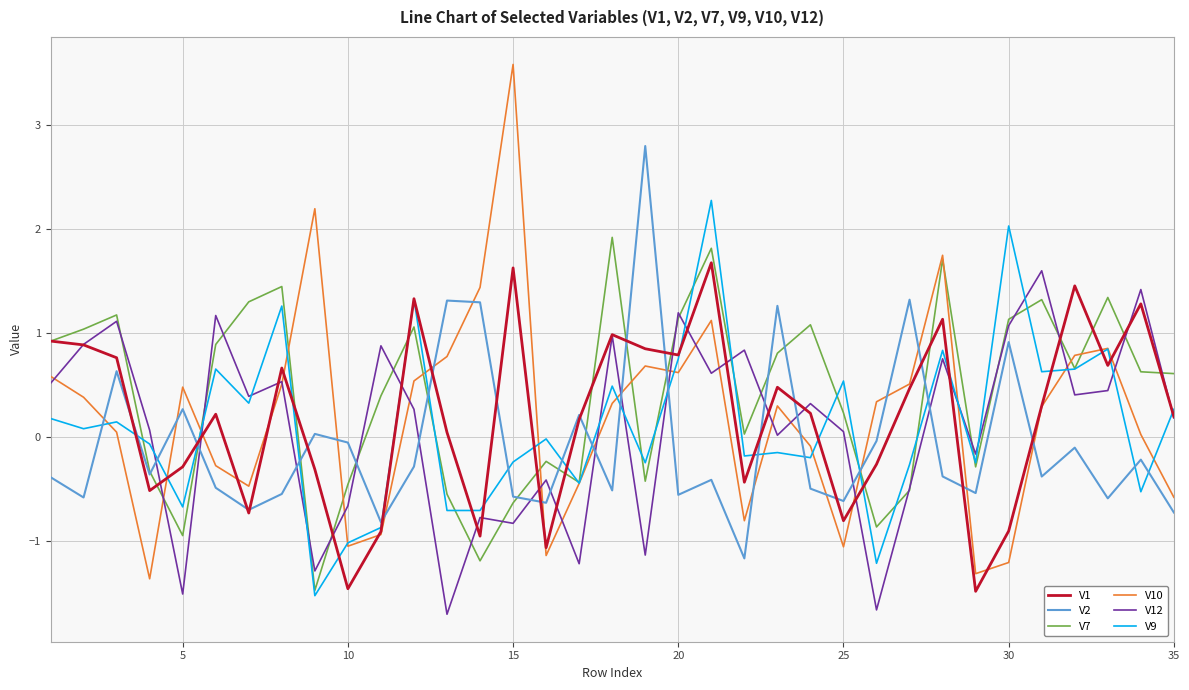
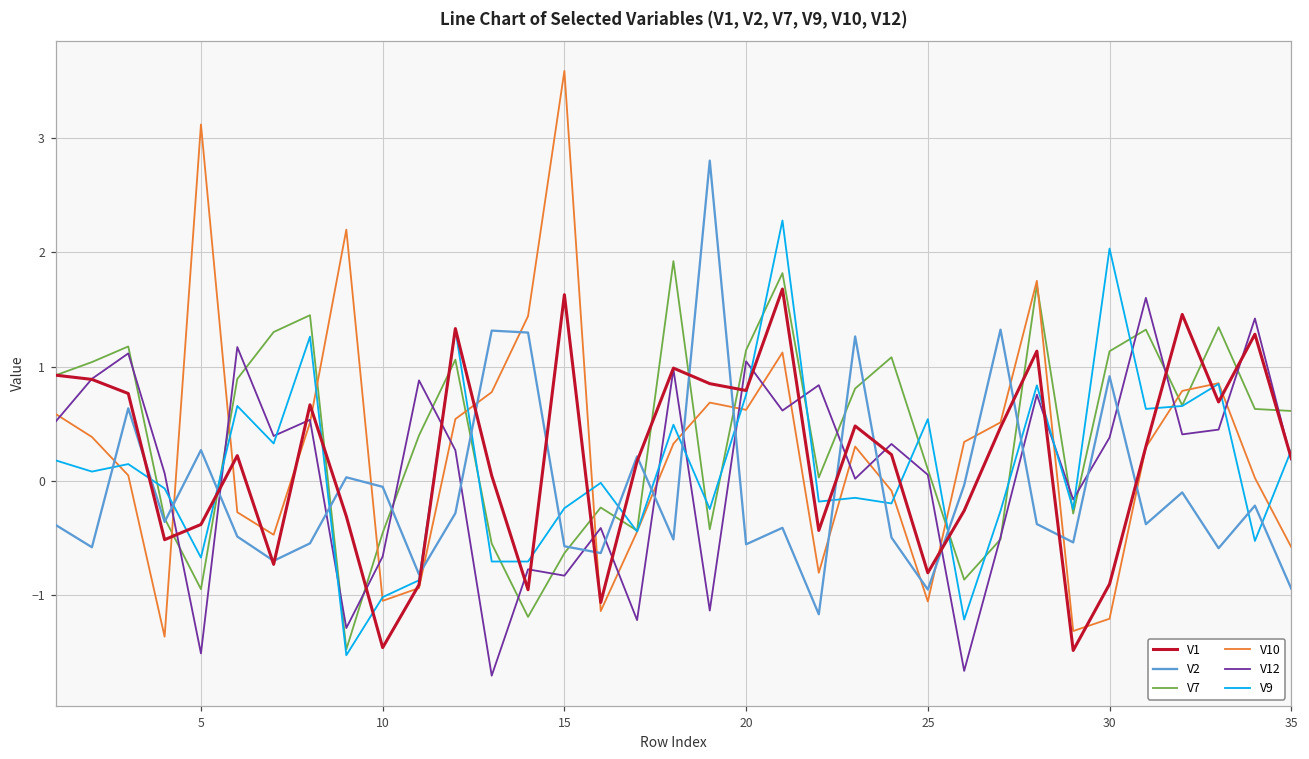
  {
    "V1": {
-     "5": -0.28,
+     "5": -0.38,
      "10": -1.46,
      "15": 1.63,
      "20": 0.79,
      "25": -0.80,
      "30": -0.90
    },
    "V2": {
      "5": 0.27,
      "10": -0.05,
      "15": -0.57,
      "20": -0.55,
-     "25": -0.61,
+     "25": -0.95,
      "30": 0.92,
-     "35": -0.72
+     "35": -0.94
    },
    "V7": {
      "5": -0.95,
      "10": -0.45,
      "15": -0.63,
      "20": 1.14,
-     "25": 0.23,
+     "25": 0.10,
      "30": 1.13,
      "35": 0.61
    },
    "V10": {
-     "5": 0.48,
+     "5": 3.12,
      "10": -1.05,
      "15": 3.58,
      "20": 0.62,
      "25": -1.05,
      "30": -1.20,
      "35": -0.58
    },
    "V12": {
      "5": -1.51,
      "10": -0.66,
      "15": -0.83,
-     "20": 1.20,
+     "20": 1.05,
      "25": 0.05,
-     "30": 1.07
+     "30": 0.38
    },
    "V9": {
      "5": -0.67,
      "10": -1.01,
      "15": -0.24,
      "20": 0.75,
      "25": 0.54,
      "30": 2.03,
      "35": 0.27
    }
  }
